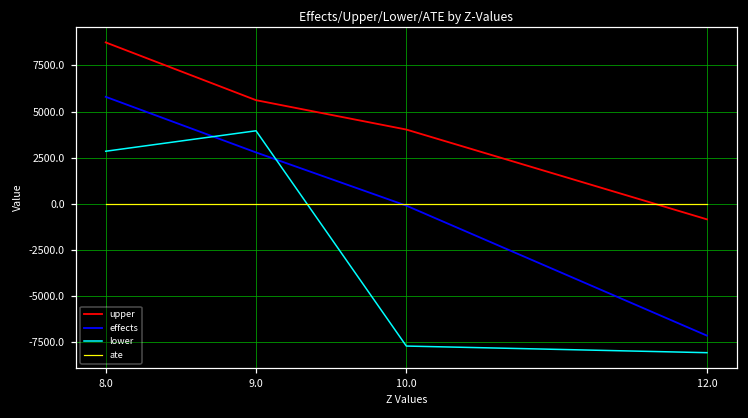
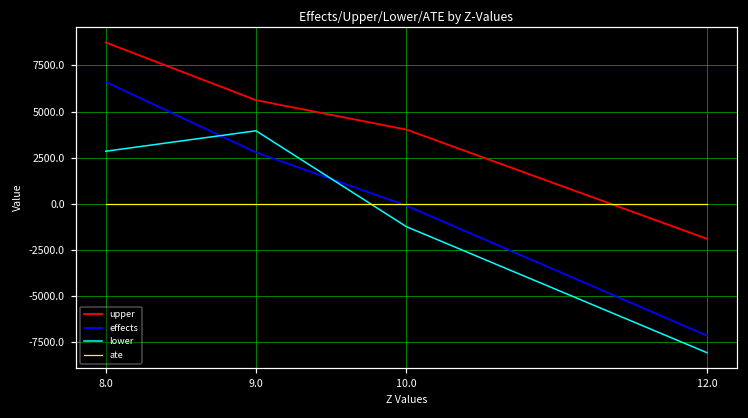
  {
    "upper": {
      "8.0": 8800,
      "9.0": 5600,
      "10.0": 4000,
-     "12.0": -800
+     "12.0": -1900
    },
    "effects": {
-     "8.0": 5800,
+     "8.0": 6600,
      "9.0": 2800,
      "12.0": -7200
    },
    "lower": {
      "8.0": 2800,
      "9.0": 4000,
-     "10.0": -7700,
+     "10.0": -1200,
      "12.0": -8100
    },
    "ate": {
      "8.0": 0,
      "9.0": 0,
      "12.0": 0
    }
  }
